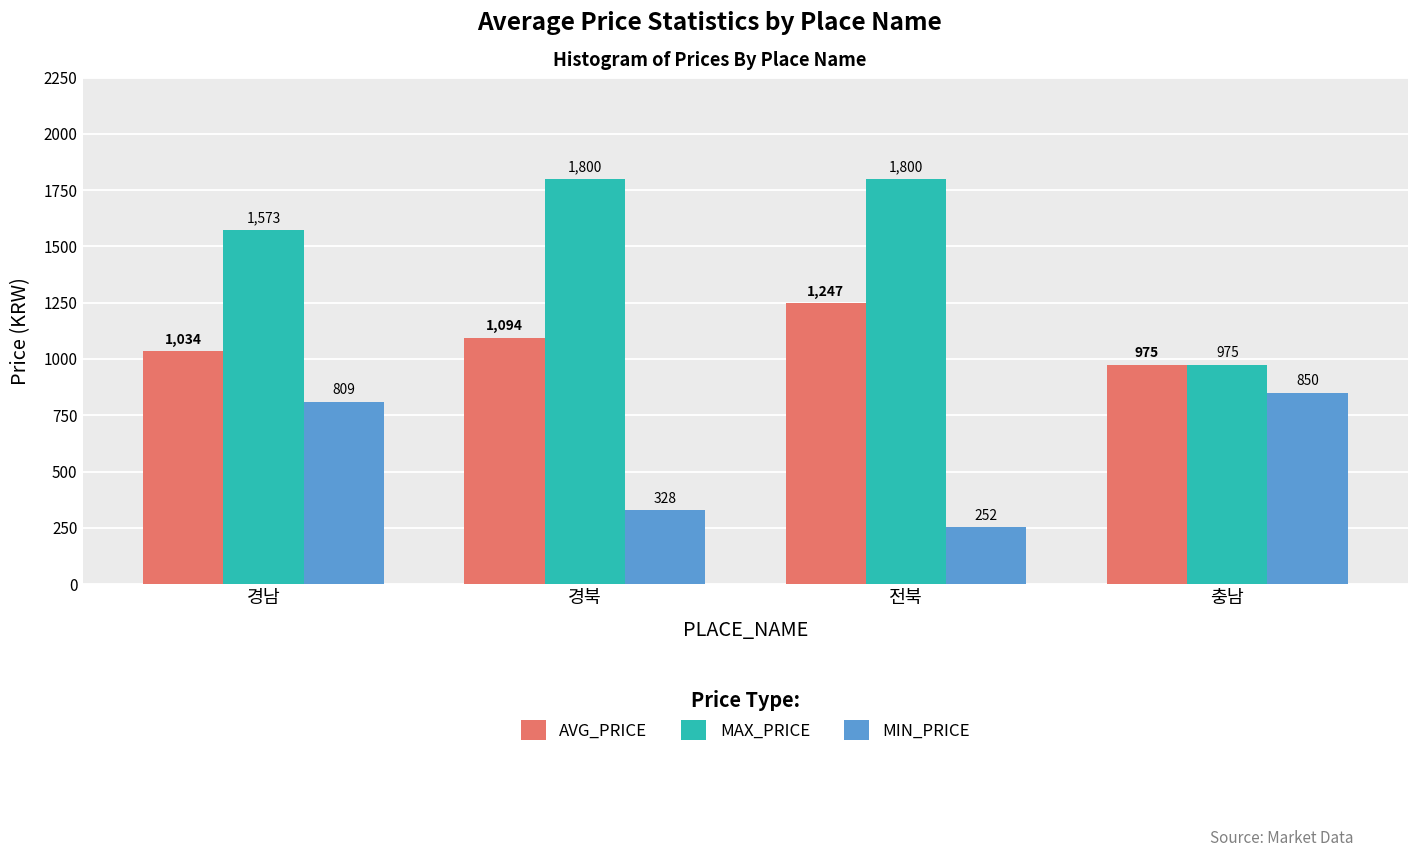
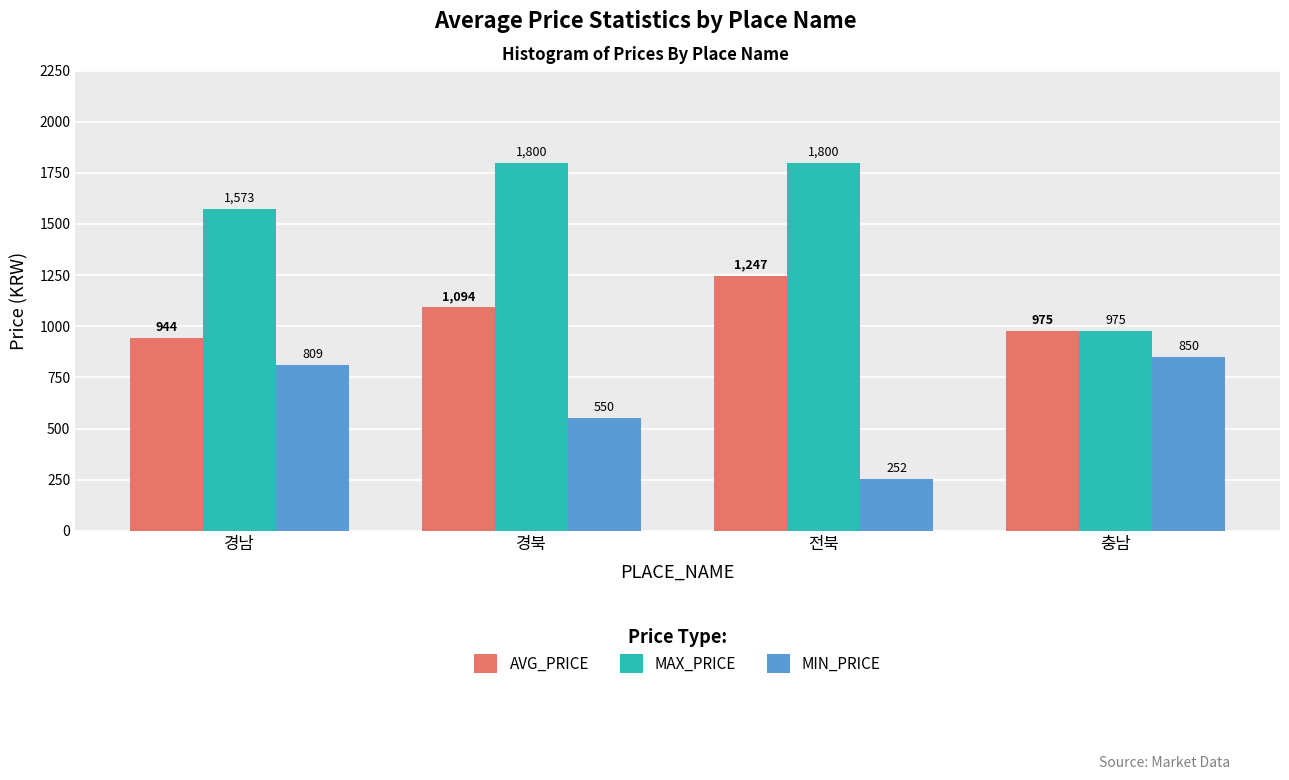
  {
    "AVG_PRICE": {
-     "경남": "1,034",
+     "경남": "944",
      "경북": "1,094",
      "전북": "1,247",
      "충남": "975"
    },
    "MAX_PRICE": {
      "경남": "1,573",
      "경북": "1,800",
      "전북": "1,800",
      "충남": "975"
    },
    "MIN_PRICE": {
      "경남": "809",
-     "경북": "328",
+     "경북": "550",
      "전북": "252",
      "충남": "850"
    }
  }
